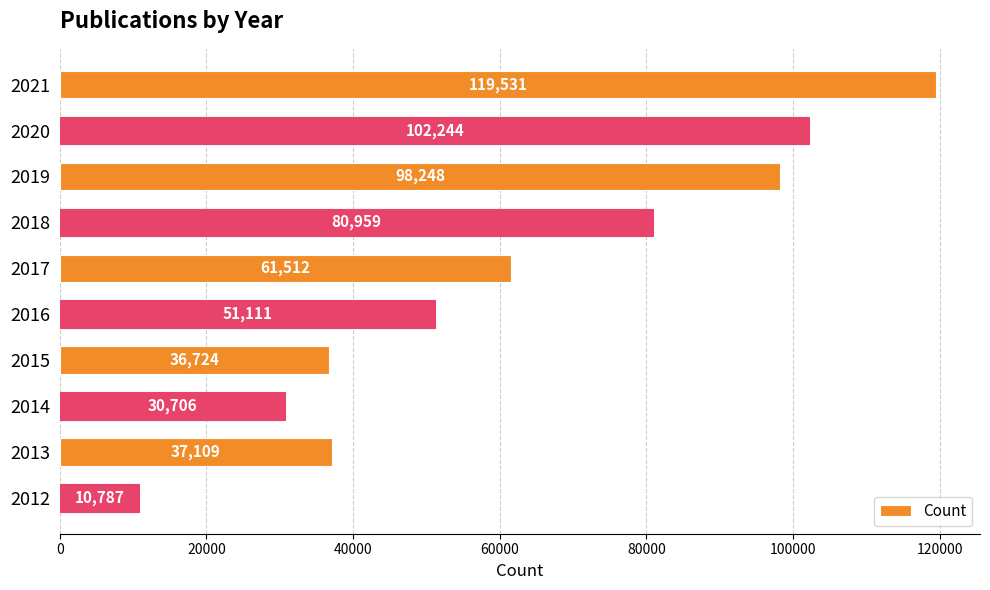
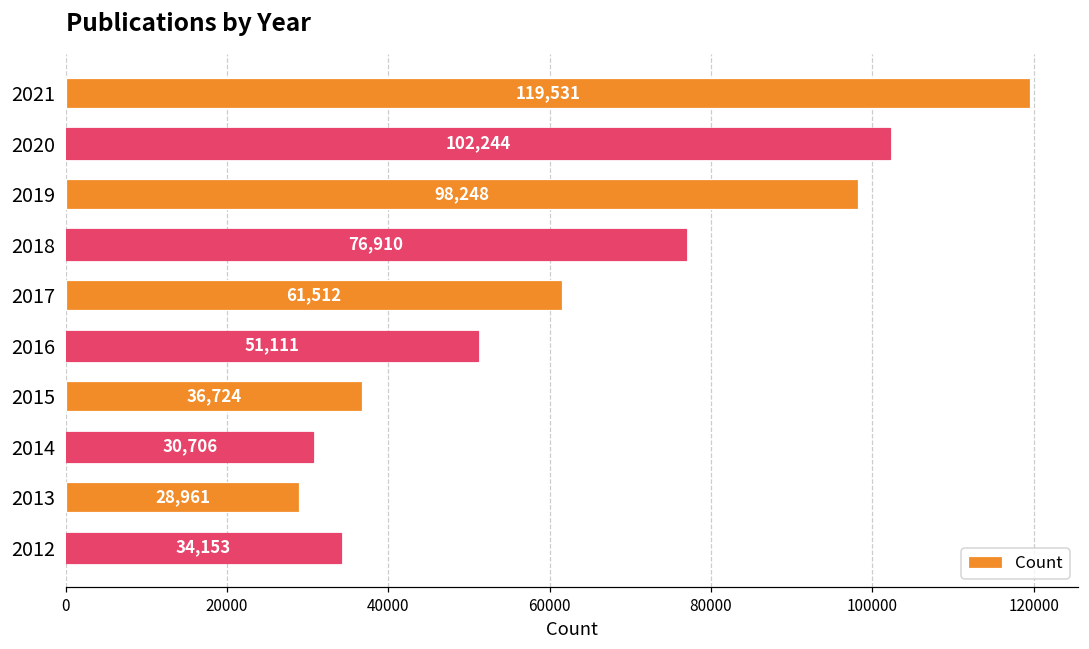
  {
    "2021": "119,531",
    "2020": "102,244",
    "2019": "98,248",
-   "2018": "80,959",
+   "2018": "76,910",
    "2017": "61,512",
    "2016": "51,111",
    "2015": "36,724",
    "2014": "30,706",
-   "2013": "37,109",
-   "2012": "10,787"
+   "2013": "28,961",
+   "2012": "34,153"
  }
